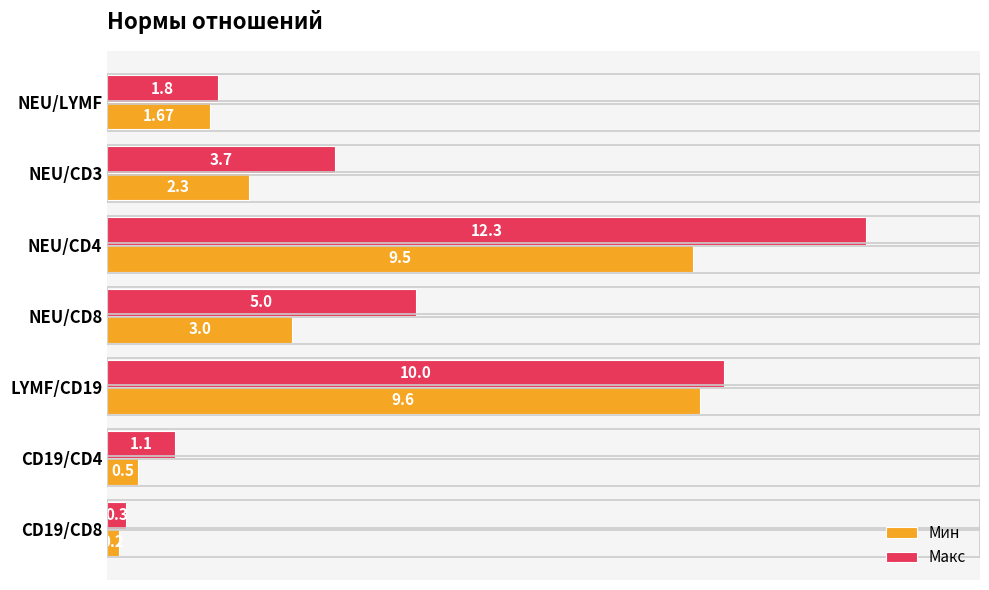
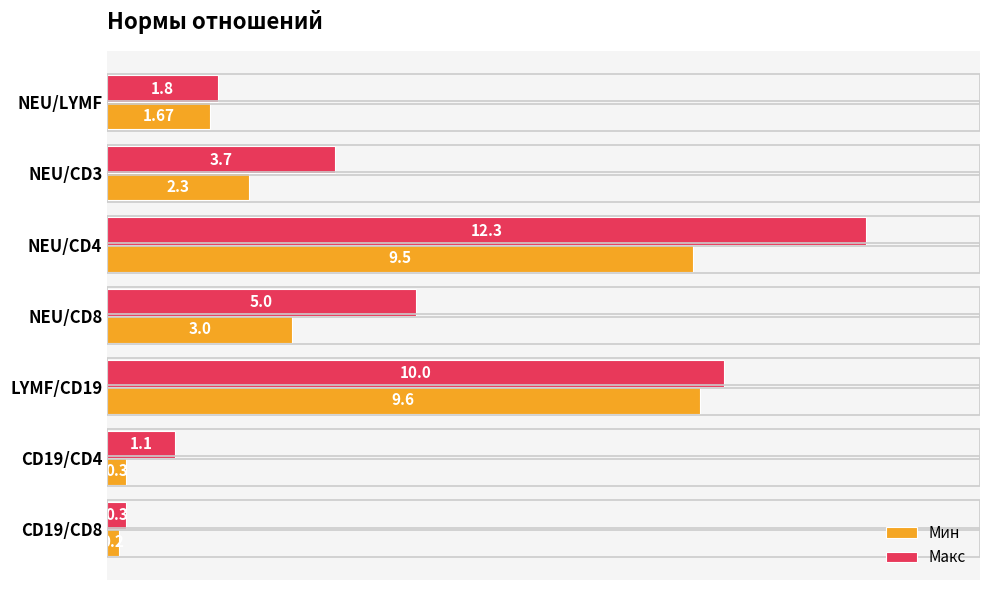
  {
    "Мин": {
      "NEU/LYMF": 1.67,
      "NEU/CD3": 2.3,
      "NEU/CD4": 9.5,
      "NEU/CD8": 3.0,
      "LYMF/CD19": 9.6,
-     "CD19/CD4": 0.5
+     "CD19/CD4": 0.3
    },
    "Макс": {
      "NEU/LYMF": 1.8,
      "NEU/CD3": 3.7,
      "NEU/CD4": 12.3,
      "NEU/CD8": 5.0,
      "LYMF/CD19": 10.0,
      "CD19/CD4": 1.1,
      "CD19/CD8": 0.3
    }
  }
